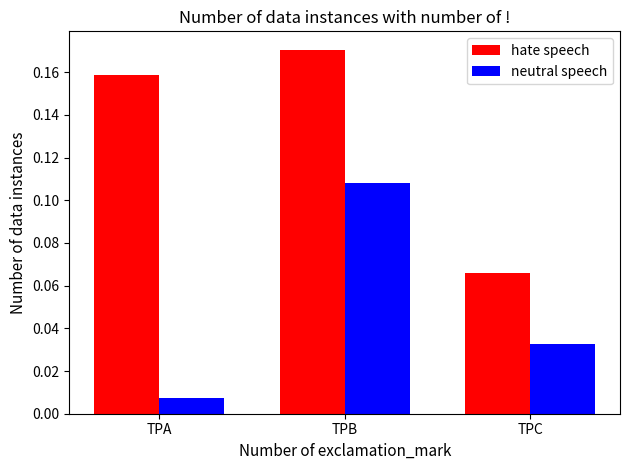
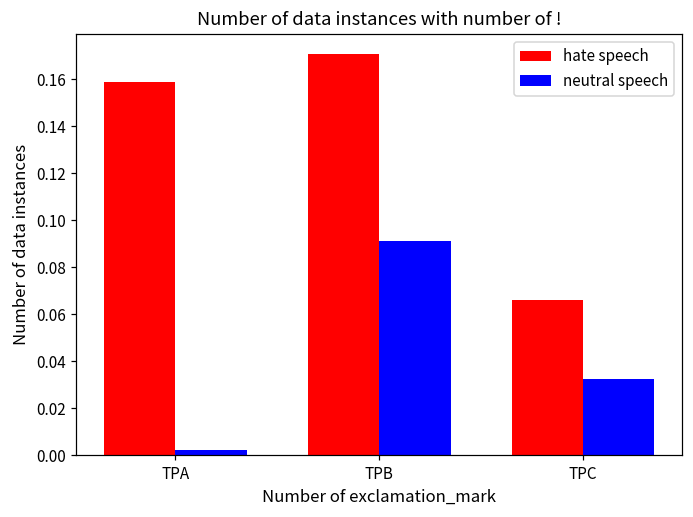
  {
    "hate speech": {
      "TPA": 0.159,
      "TPB": 0.171,
      "TPC": 0.066
    },
    "neutral speech": {
-     "TPA": 0.008,
-     "TPB": 0.108,
+     "TPA": 0.002,
+     "TPB": 0.091,
      "TPC": 0.032
    }
  }
